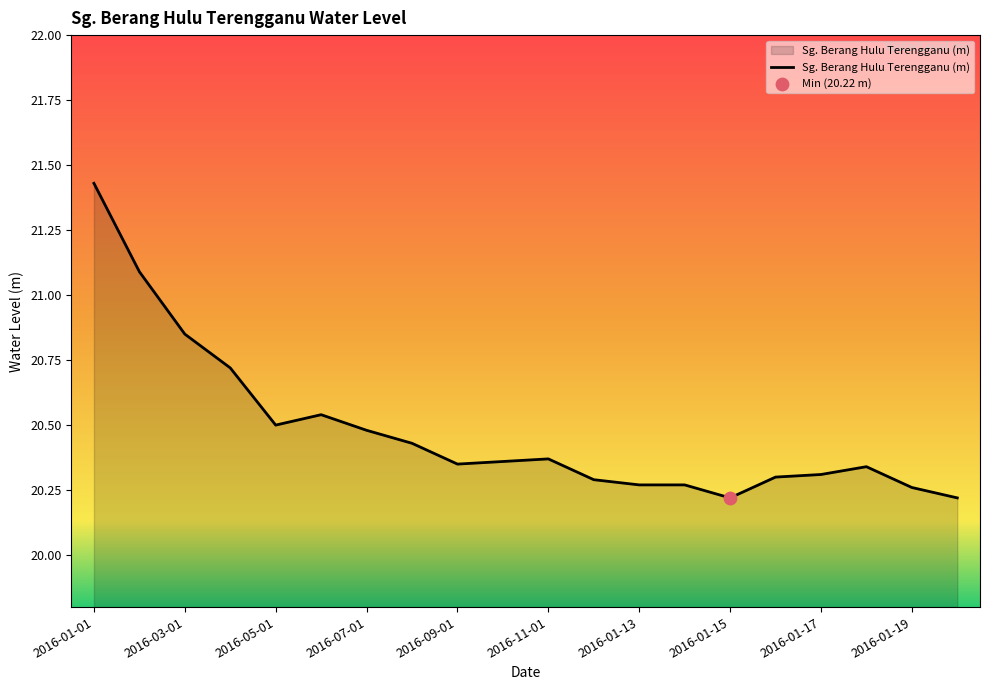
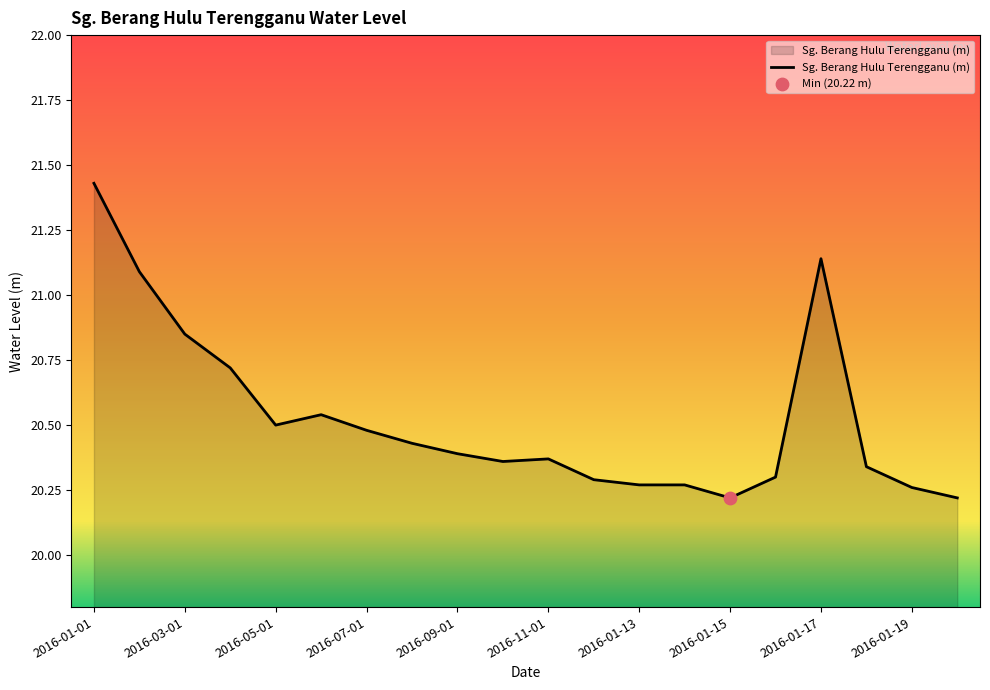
  {
    "Sg. Berang Hulu Terengganu (m)": {
      "2016-01-01": 21.43,
      "2016-03-01": 20.85,
      "2016-05-01": 20.50,
      "2016-07-01": 20.48,
-     "2016-09-01": 20.35,
+     "2016-09-01": 20.39,
      "2016-11-01": 20.37,
      "2016-01-13": 20.27,
-     "2016-01-17": 20.31,
+     "2016-01-17": 21.14,
      "2016-01-19": 20.26
    }
  }
